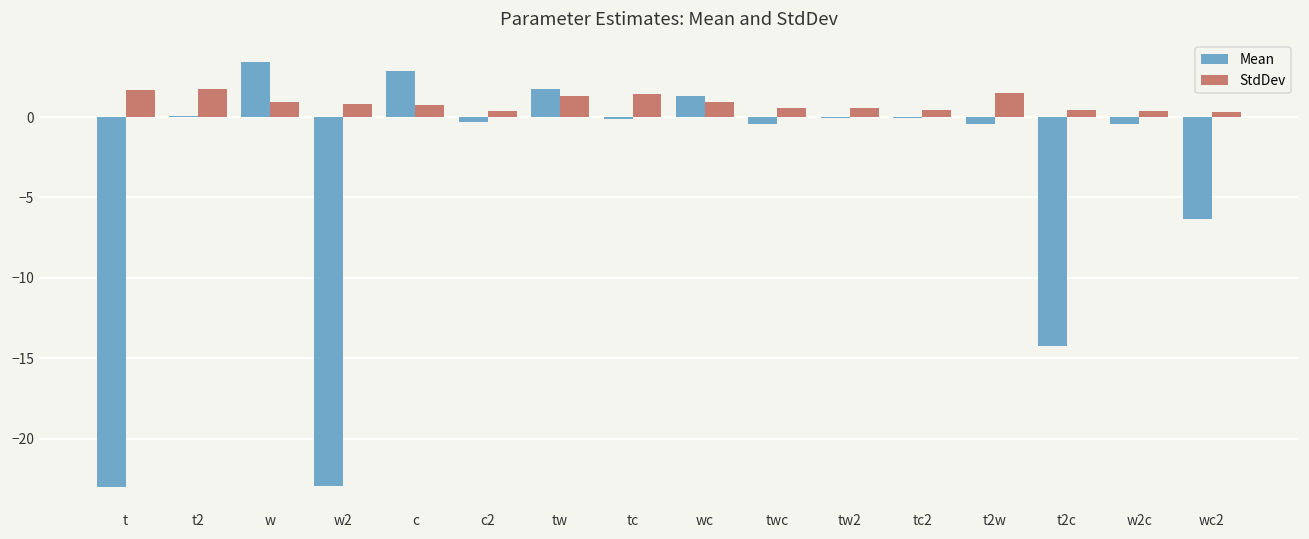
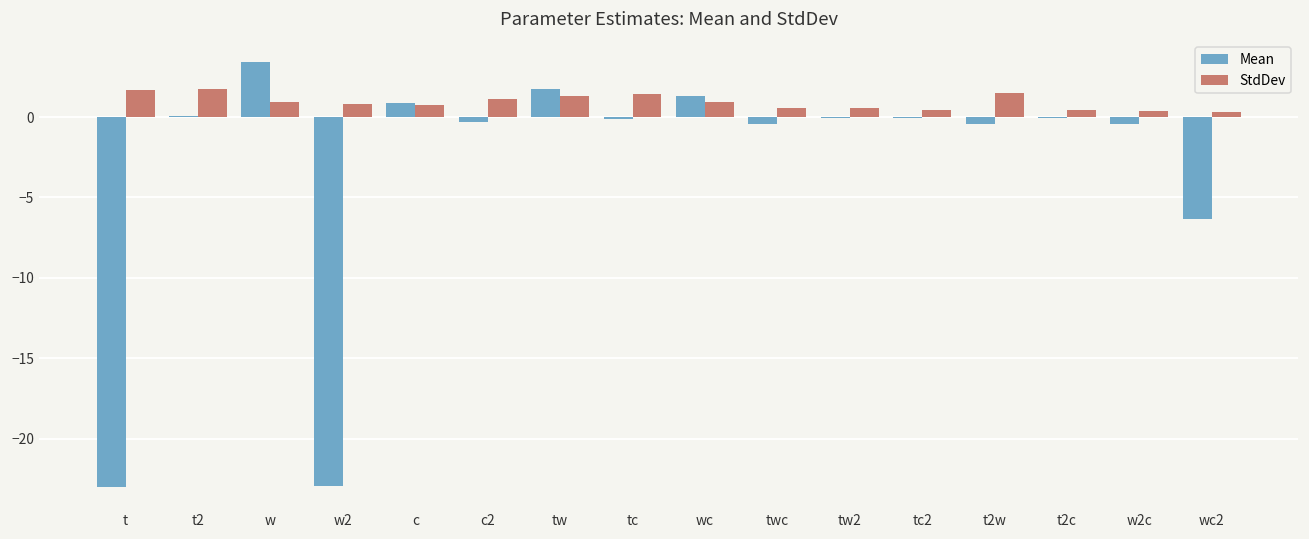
  {
    "Mean": {
      "t": -23.0,
      "w": 3.4,
      "w2": -22.9,
-     "c": 2.9,
+     "c": 0.9,
      "c2": -0.3,
      "tw": 1.8,
      "wc": 1.3,
      "twc": -0.4,
      "t2w": -0.4,
-     "t2c": -14.2,
+     "t2c": -0.1,
      "w2c": -0.4,
      "wc2": -6.3
    },
    "StdDev": {
      "t": 1.7,
      "t2": 1.7,
      "w": 1.0,
      "w2": 0.8,
      "c": 0.8,
-     "c2": 0.4,
+     "c2": 1.1,
      "tw": 1.3,
      "tc": 1.4,
      "wc": 1.0,
      "twc": 0.5,
      "tw2": 0.5,
      "tc2": 0.4,
      "t2w": 1.5,
      "t2c": 0.5,
      "w2c": 0.4,
      "wc2": 0.3
    }
  }
